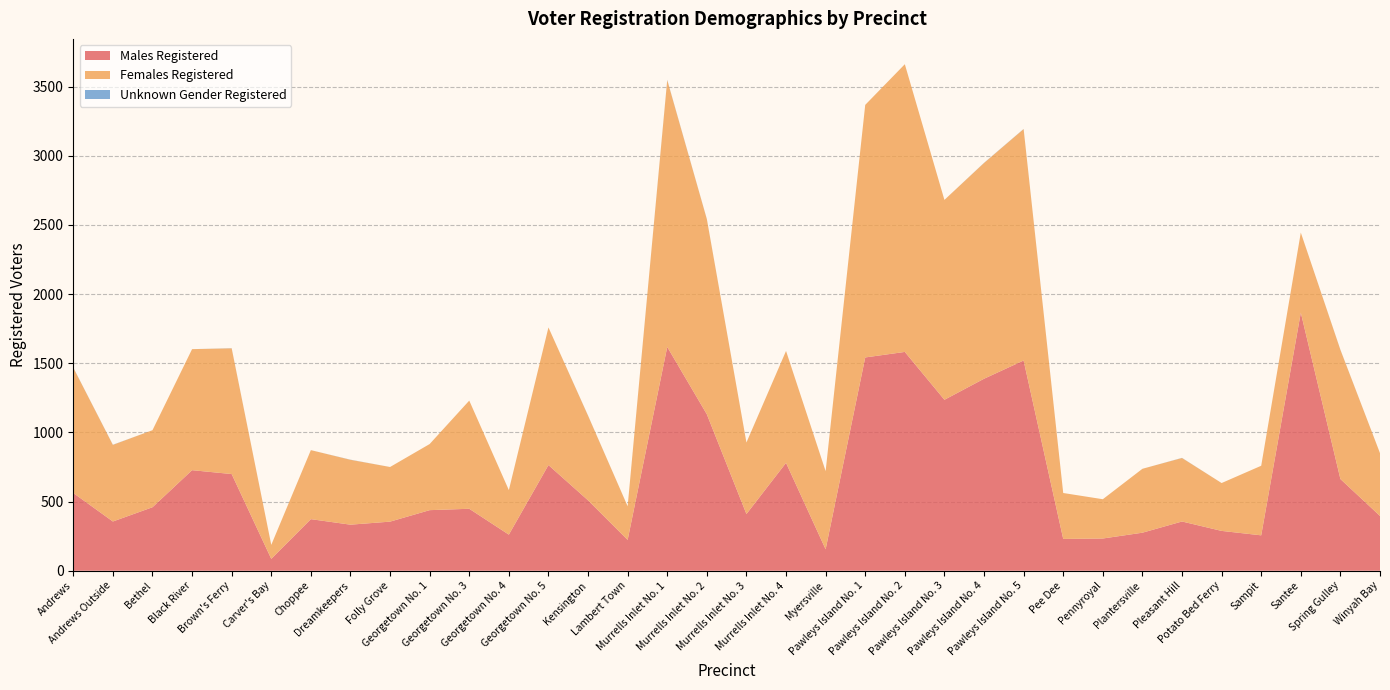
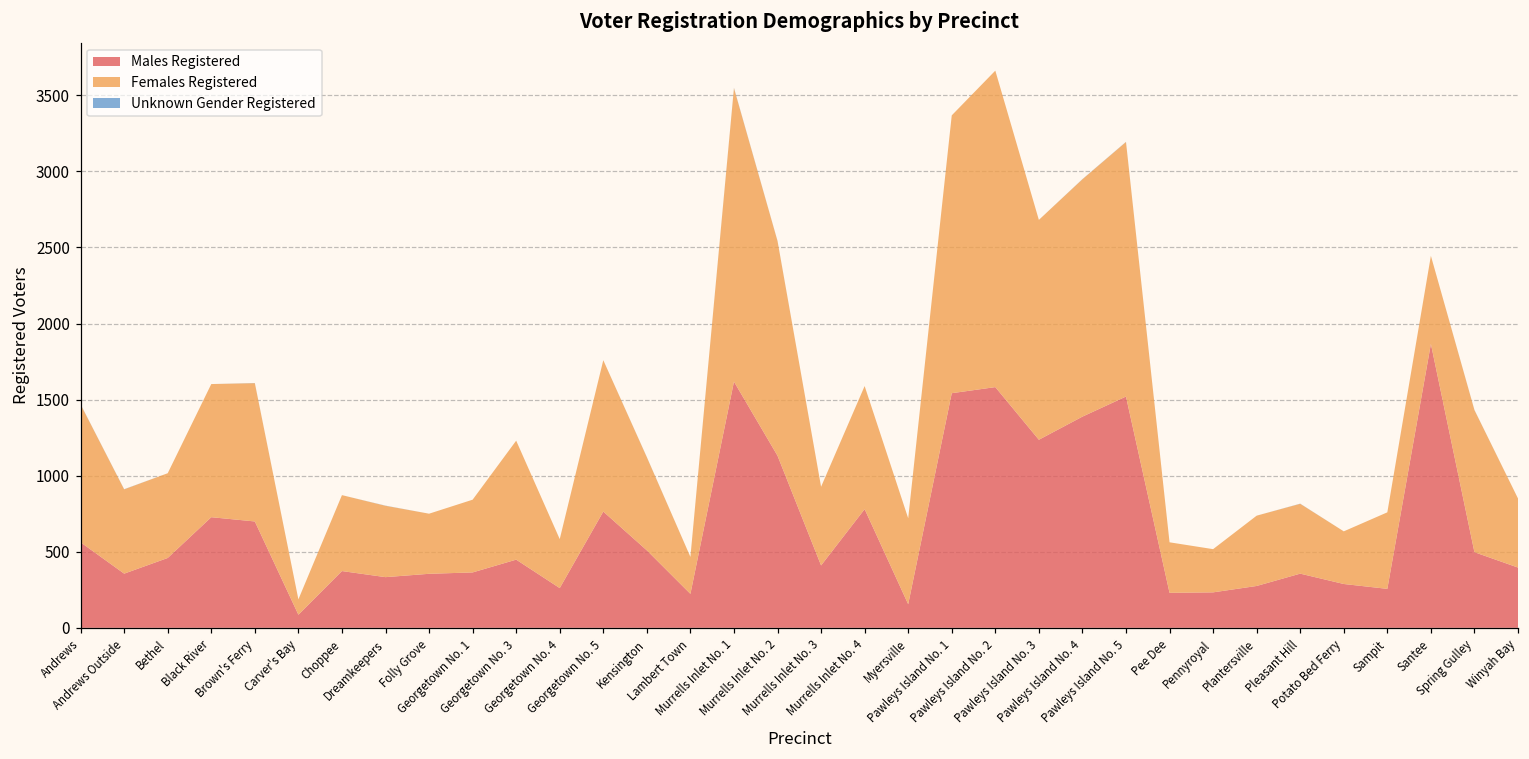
  {
    "Males Registered": {
      "Andrews": 560,
      "Andrews Outside": 360,
      "Bethel": 460,
      "Black River": 730,
      "Brown's Ferry": 700,
      "Carver's Bay": 90,
      "Choppee": 370,
      "Dreamkeepers": 330,
      "Folly Grove": 360,
-     "Georgetown No. 1": 440,
+     "Georgetown No. 1": 360,
      "Georgetown No. 3": 450,
      "Georgetown No. 4": 260,
      "Georgetown No. 5": 760,
      "Kensington": 510,
      "Lambert Town": 220,
      "Murrells Inlet No. 1": 1620,
      "Murrells Inlet No. 2": 1130,
      "Murrells Inlet No. 3": 410,
      "Murrells Inlet No. 4": 780,
      "Myersville": 160,
      "Pawleys Island No. 1": 1540,
      "Pawleys Island No. 2": 1580,
      "Pawleys Island No. 3": 1240,
      "Pawleys Island No. 4": 1390,
      "Pawleys Island No. 5": 1520,
      "Pee Dee": 230,
      "Pennyroyal": 230,
      "Plantersville": 280,
      "Pleasant Hill": 360,
      "Potato Bed Ferry": 290,
      "Sampit": 260,
      "Santee": 1870,
-     "Spring Gulley": 660,
+     "Spring Gulley": 500,
      "Winyah Bay": 400
    },
    "Unknown Gender Registered": {
      "Andrews": 910,
      "Andrews Outside": 550,
      "Brown's Ferry": 910,
      "Dreamkeepers": 470,
      "Kensington": 610,
      "Murrells Inlet No. 1": 1930,
      "Murrells Inlet No. 2": 1410,
      "Pawleys Island No. 4": 1560,
      "Pawleys Island No. 5": 1670,
      "Pleasant Hill": 460,
      "Spring Gulley": 930
    }
  }
